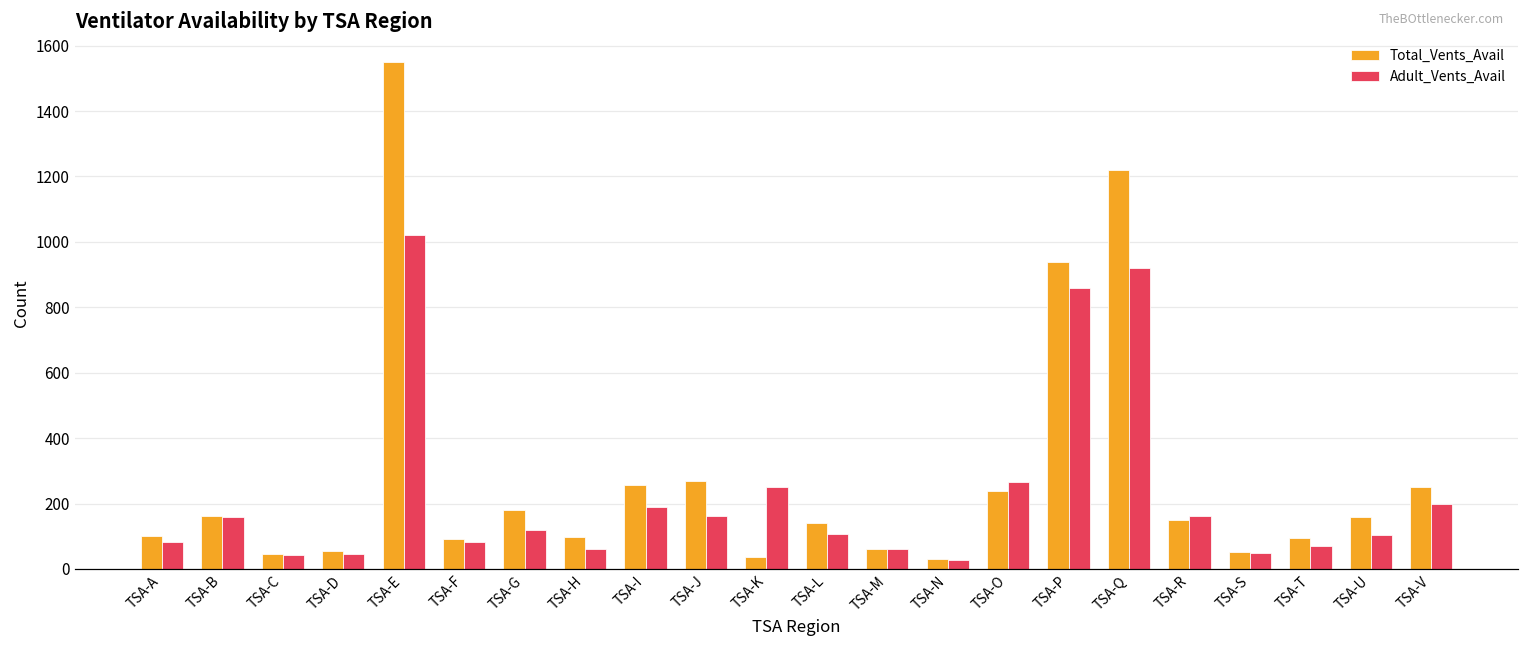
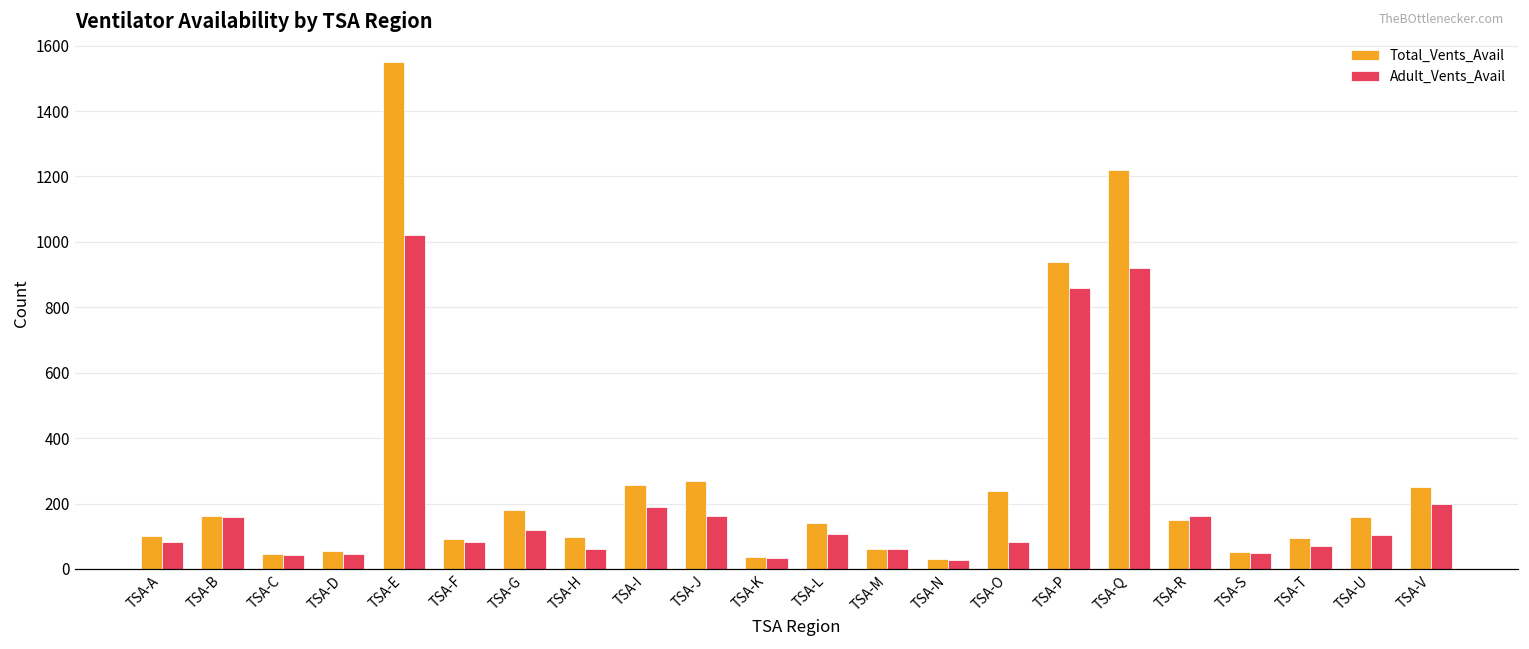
  {
    "Total_Vents_Avail": {
      "TSA-A": 100,
      "TSA-B": 160,
      "TSA-C": 50,
      "TSA-D": 60,
      "TSA-E": 1550,
      "TSA-F": 90,
      "TSA-G": 180,
      "TSA-H": 100,
      "TSA-I": 260,
      "TSA-J": 270,
      "TSA-K": 40,
      "TSA-L": 140,
      "TSA-M": 60,
      "TSA-N": 30,
      "TSA-O": 240,
      "TSA-P": 940,
      "TSA-Q": 1220,
      "TSA-R": 150,
      "TSA-S": 50,
      "TSA-T": 100,
      "TSA-U": 160,
      "TSA-V": 250
    },
    "Adult_Vents_Avail": {
      "TSA-A": 80,
      "TSA-B": 160,
      "TSA-C": 40,
      "TSA-D": 50,
      "TSA-E": 1020,
      "TSA-F": 80,
      "TSA-G": 120,
      "TSA-H": 60,
      "TSA-I": 190,
      "TSA-J": 160,
-     "TSA-K": 250,
+     "TSA-K": 40,
      "TSA-L": 110,
      "TSA-M": 60,
      "TSA-N": 30,
-     "TSA-O": 270,
+     "TSA-O": 80,
      "TSA-P": 860,
      "TSA-Q": 920,
      "TSA-R": 160,
      "TSA-S": 50,
      "TSA-T": 70,
      "TSA-U": 100,
      "TSA-V": 200
    }
  }
